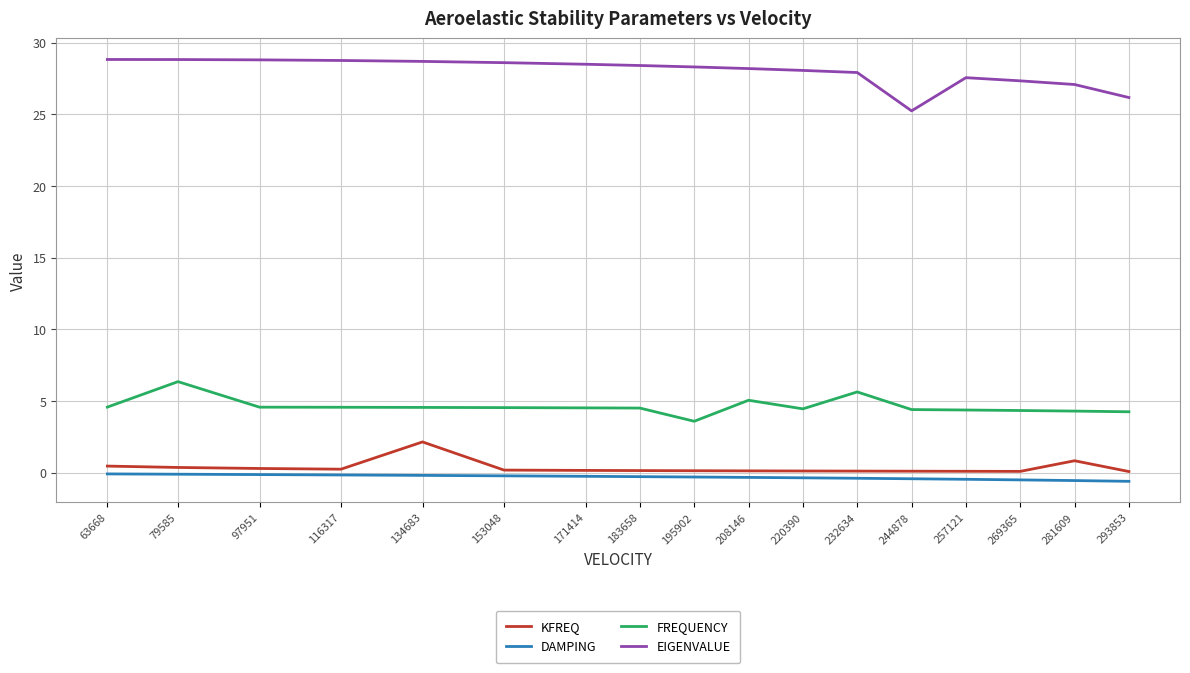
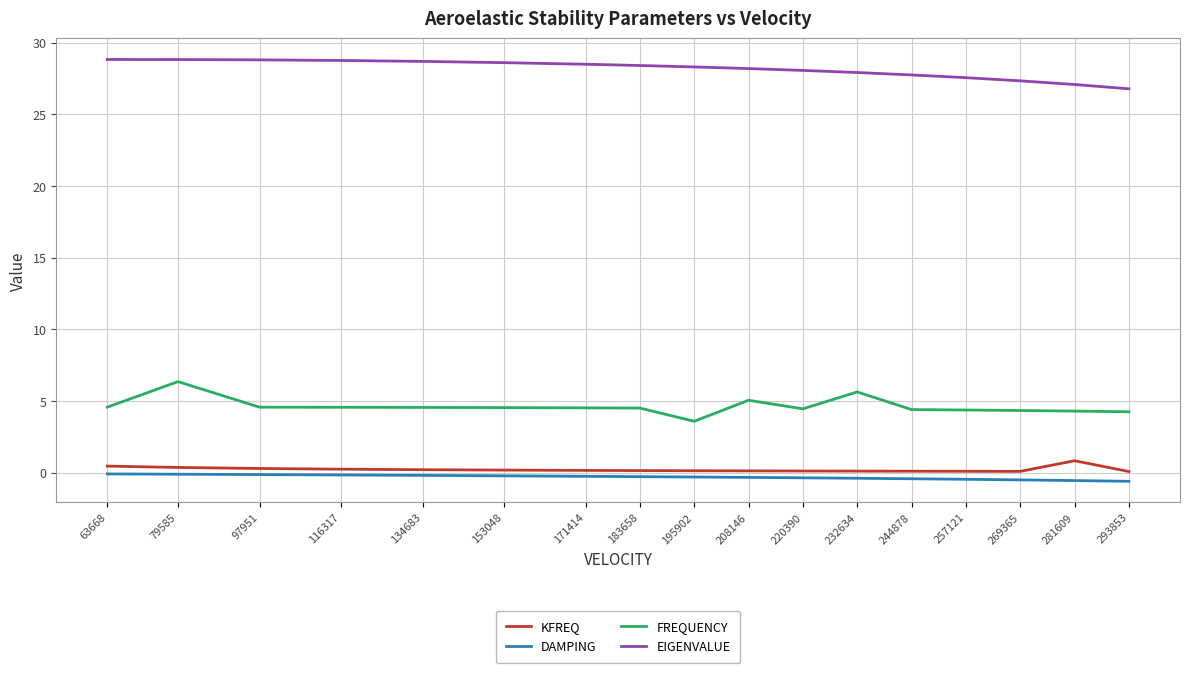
  {
    "KFREQ": {
      "63668": 0.5,
      "79585": 0.4,
      "97951": 0.3,
      "116317": 0.3,
-     "134683": 2.2,
+     "134683": 0.2,
      "153048": 0.2,
      "171414": 0.2,
      "183658": 0.2,
      "195902": 0.2,
      "208146": 0.1,
      "220390": 0.1,
      "232634": 0.1,
      "244878": 0.1,
      "257121": 0.1,
      "269365": 0.1,
      "281609": 0.8,
      "293853": 0.1
    },
    "DAMPING": {
      "63668": -0.1,
      "79585": -0.1,
      "97951": -0.1,
      "116317": -0.1,
      "134683": -0.2,
      "153048": -0.2,
      "171414": -0.2,
      "183658": -0.3,
      "195902": -0.3,
      "208146": -0.3,
      "220390": -0.3,
      "232634": -0.4,
      "244878": -0.4,
      "257121": -0.4,
      "269365": -0.5,
      "281609": -0.5,
      "293853": -0.6
    },
    "FREQUENCY": {
      "63668": 4.6,
      "79585": 6.4,
      "97951": 4.6,
      "116317": 4.6,
      "134683": 4.6,
      "153048": 4.6,
      "171414": 4.5,
      "183658": 4.5,
      "195902": 3.6,
      "208146": 5.1,
      "220390": 4.5,
      "232634": 5.6,
      "244878": 4.4,
      "257121": 4.4,
      "269365": 4.4,
      "281609": 4.3,
      "293853": 4.3
    },
    "EIGENVALUE": {
      "63668": 28.8,
      "79585": 28.8,
      "97951": 28.8,
      "116317": 28.8,
      "134683": 28.7,
      "153048": 28.6,
      "171414": 28.5,
      "183658": 28.4,
      "195902": 28.3,
      "208146": 28.2,
      "220390": 28.1,
      "232634": 27.9,
-     "244878": 25.2,
+     "244878": 27.7,
      "257121": 27.6,
      "269365": 27.3,
      "281609": 27.1,
-     "293853": 26.2
+     "293853": 26.8
    }
  }
